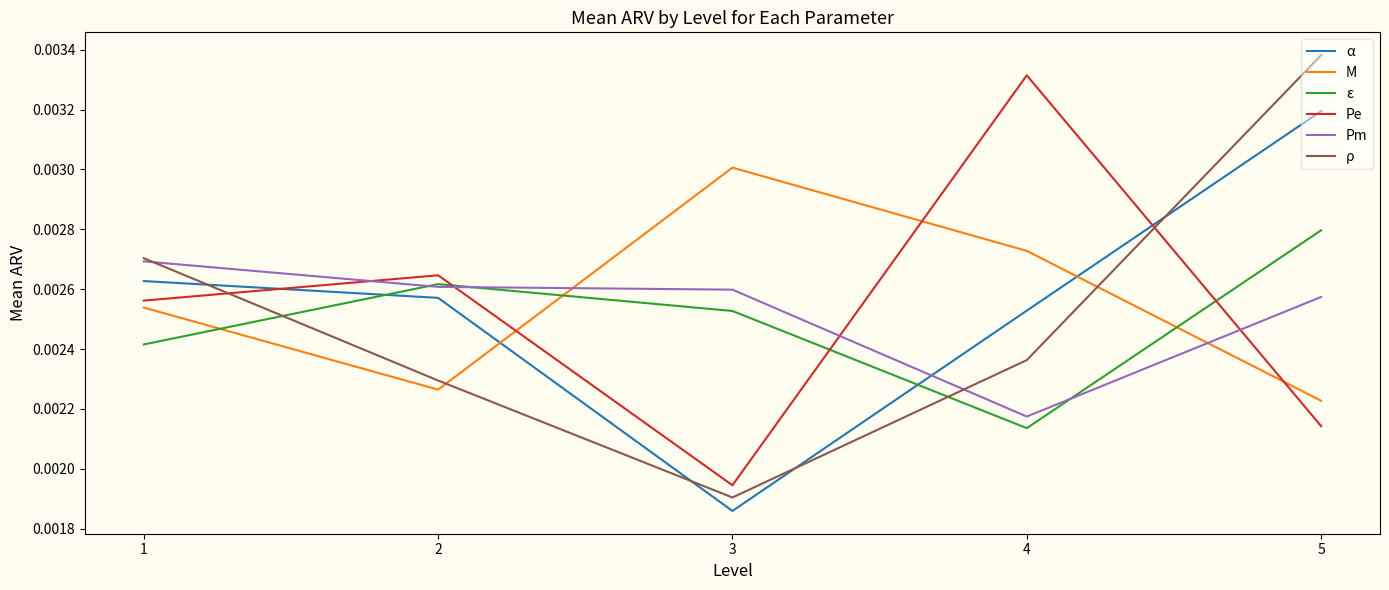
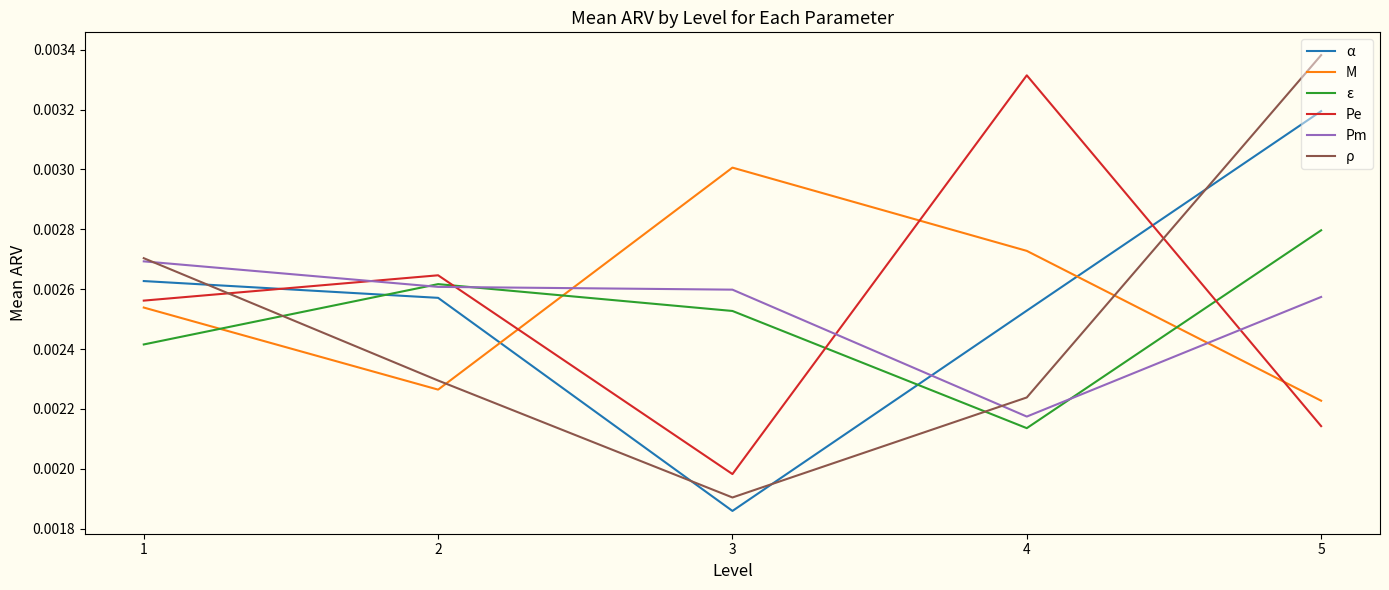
  {
    "α": {
      "1": 0.00263,
      "2": 0.00257,
      "3": 0.00186,
      "4": 0.00253
    },
    "Μ": {
      "1": 0.00254,
      "2": 0.00226,
      "3": 0.00301,
      "4": 0.00273,
      "5": 0.00223
    },
    "ε": {
      "1": 0.00242,
      "2": 0.00262,
      "3": 0.00253,
      "4": 0.00214,
      "5": 0.00280
    },
    "Рe": {
      "1": 0.00256,
      "2": 0.00265,
-     "3": 0.00195,
+     "3": 0.00198,
      "4": 0.00331,
      "5": 0.00214
    },
    "Pm": {
      "1": 0.00269,
      "2": 0.00261,
      "3": 0.00260,
      "4": 0.00217,
      "5": 0.00257
    },
    "ρ": {
      "1": 0.00270,
      "2": 0.00229,
      "3": 0.00190,
-     "4": 0.00236
+     "4": 0.00224
    }
  }
